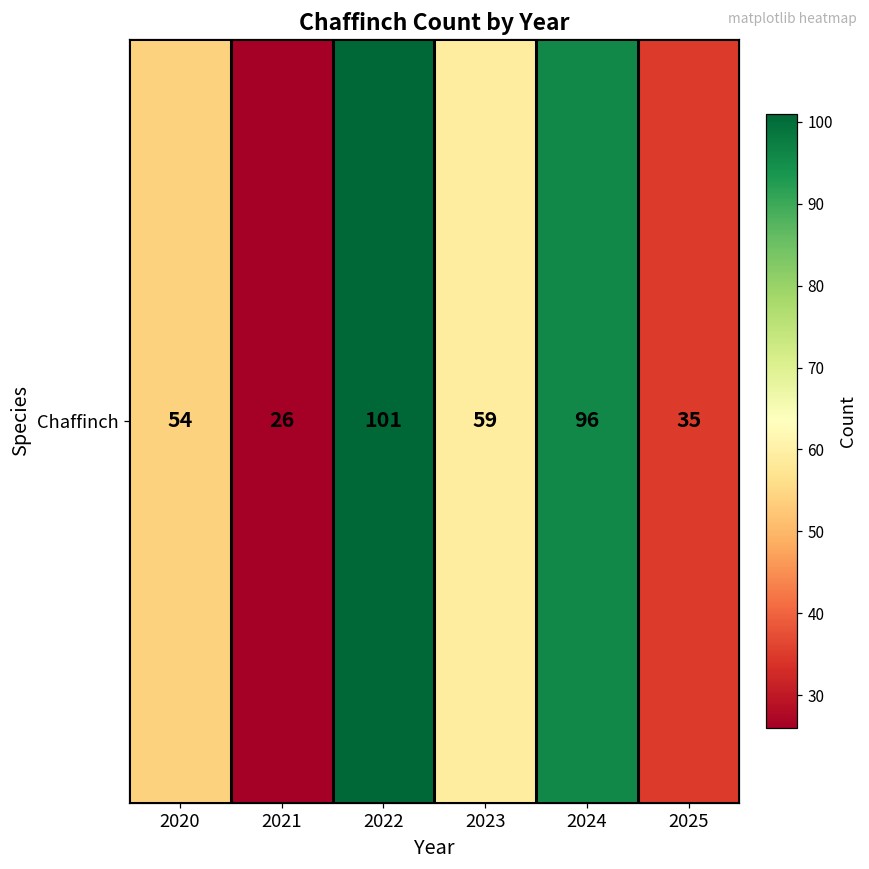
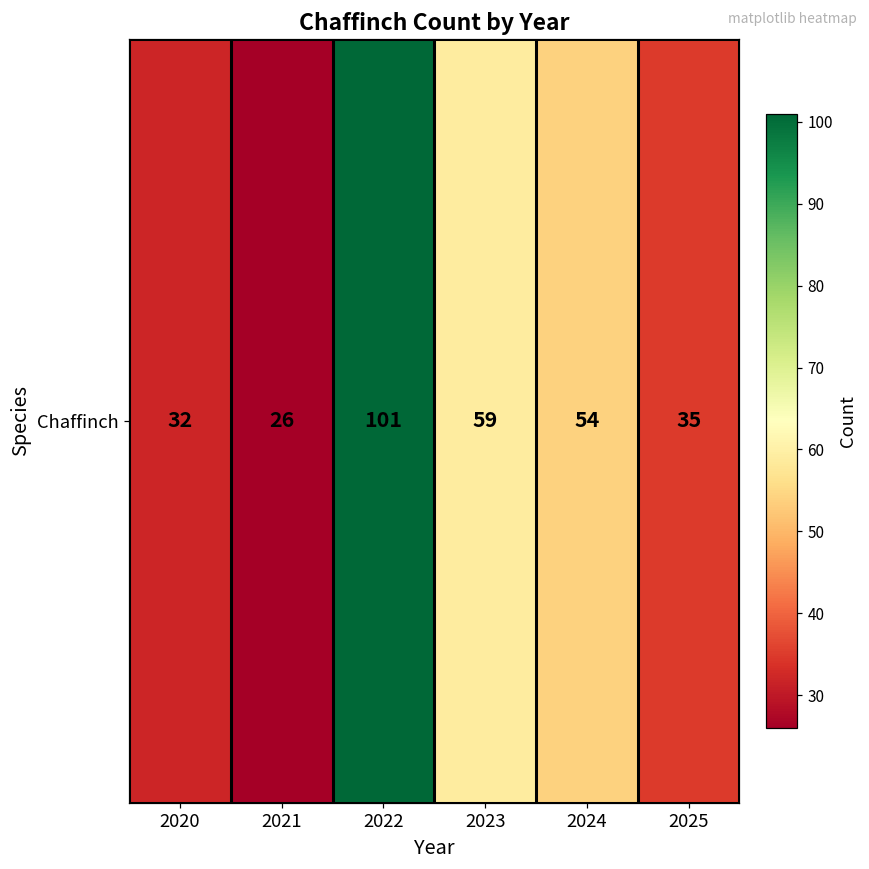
  {
    "Chaffinch": {
-     "2020": 54,
+     "2020": 32,
      "2021": 26,
      "2022": 101,
      "2023": 59,
-     "2024": 96,
+     "2024": 54,
      "2025": 35
    }
  }
